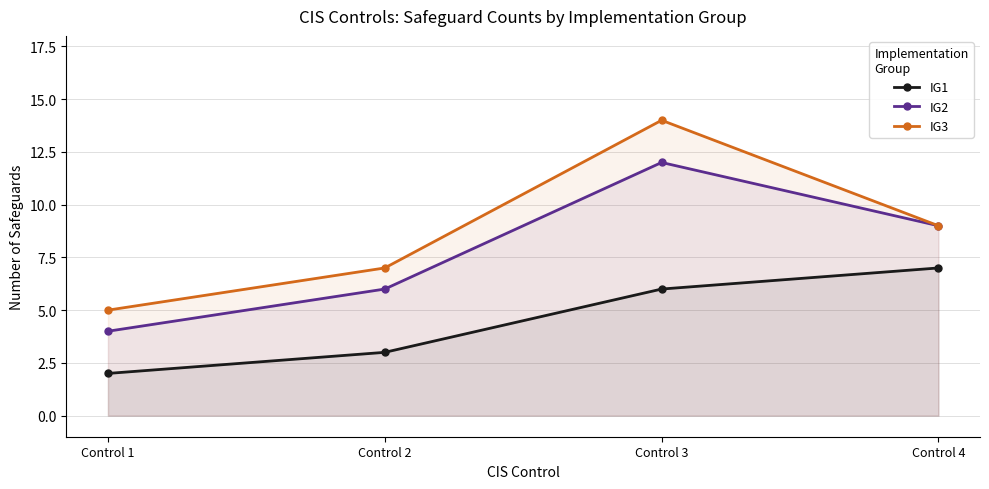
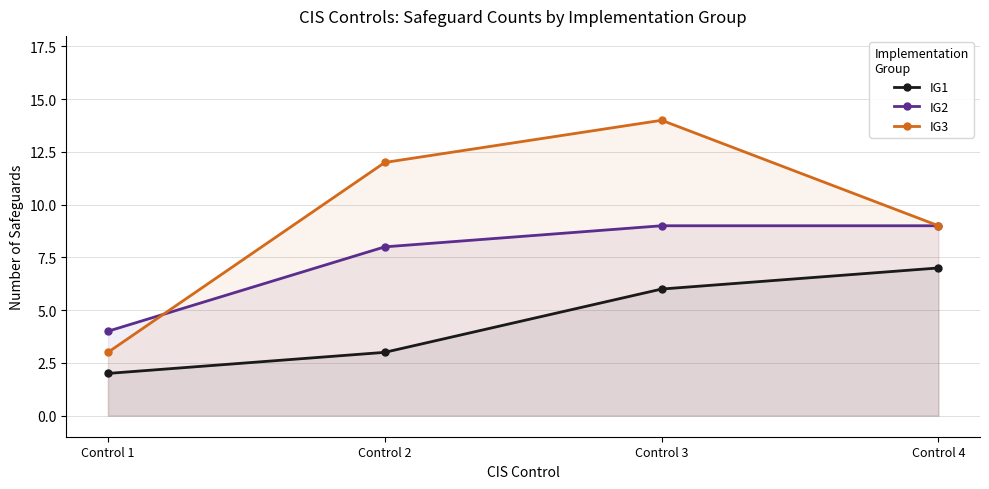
  {
    "IG1": {
      "Control 1": 2,
      "Control 2": 3,
      "Control 3": 6,
      "Control 4": 7
    },
    "IG2": {
      "Control 1": 4,
-     "Control 2": 6,
-     "Control 3": 12
+     "Control 2": 8,
+     "Control 3": 9
    },
    "IG3": {
-     "Control 1": 5,
-     "Control 2": 7,
+     "Control 1": 3,
+     "Control 2": 12,
      "Control 3": 14
    }
  }
